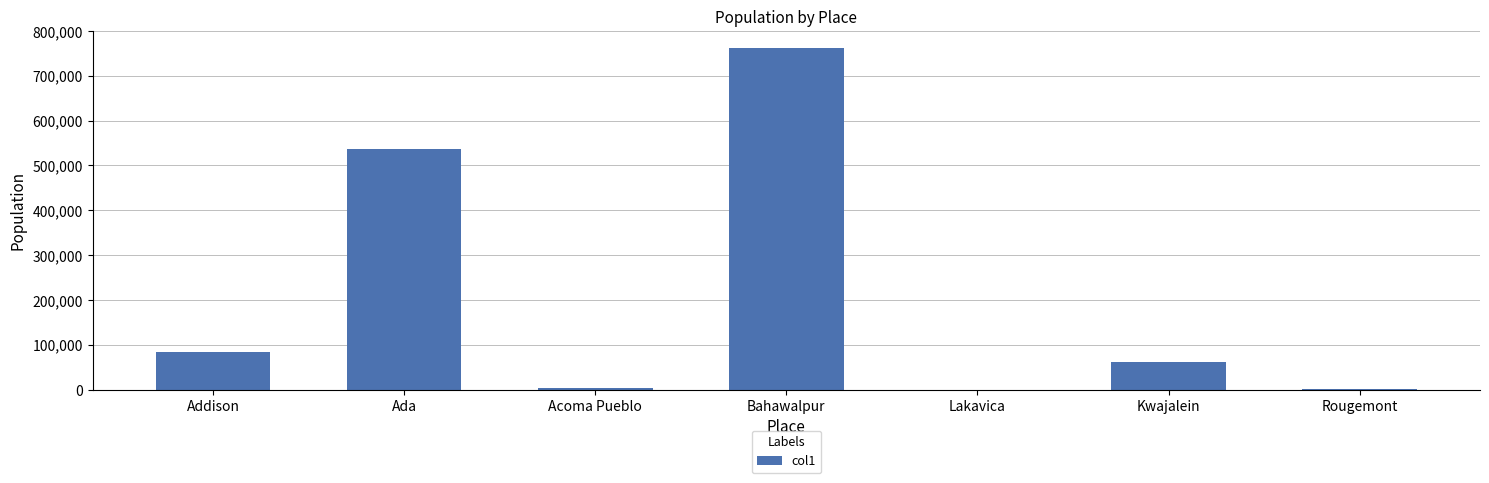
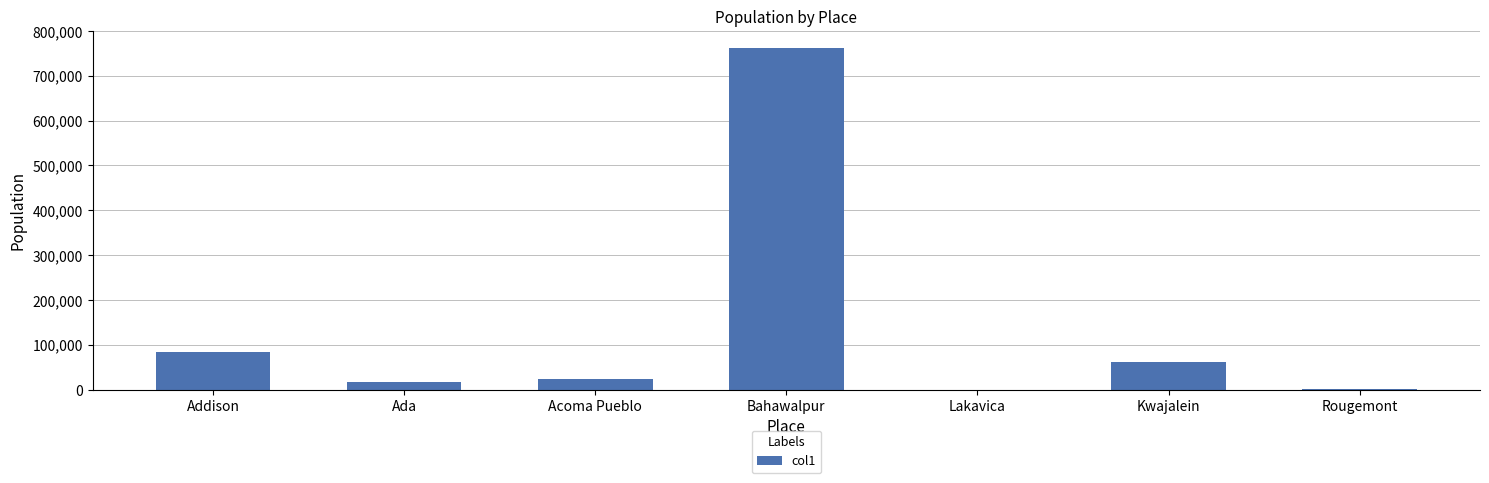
  {
    "Addison": "80,000",
-   "Ada": "540,000",
-   "Acoma Pueblo": "0",
+   "Ada": "20,000",
+   "Acoma Pueblo": "20,000",
    "Bahawalpur": "760,000",
    "Kwajalein": "60,000"
  }
